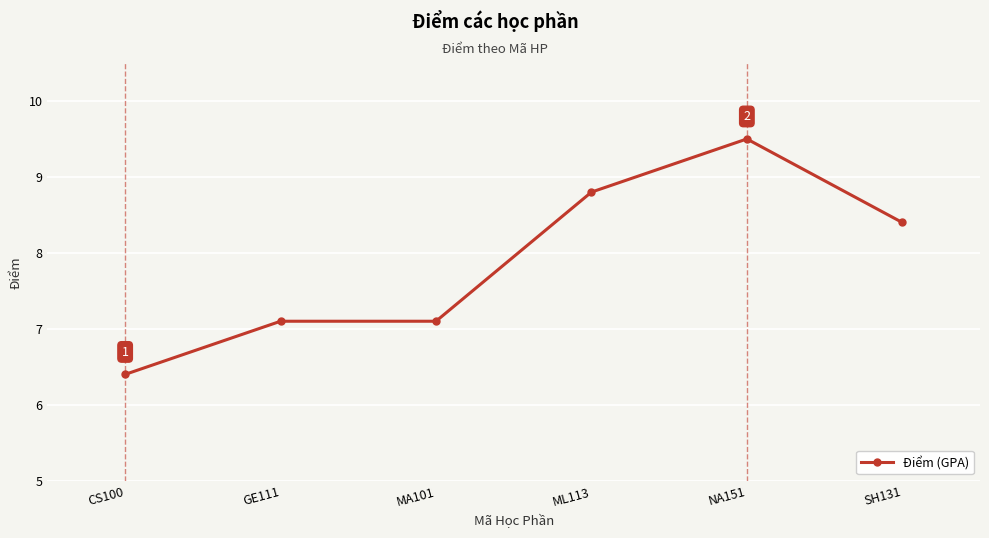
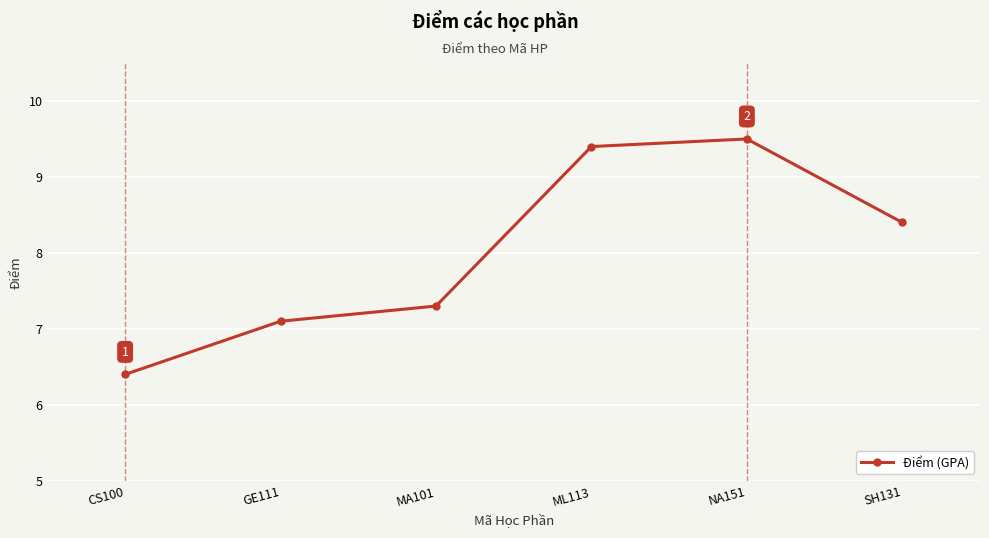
  {
    "GE111": 7.1,
-   "MA101": 7.1,
-   "ML113": 8.8,
+   "MA101": 7.3,
+   "ML113": 9.4,
    "SH131": 8.4
  }
